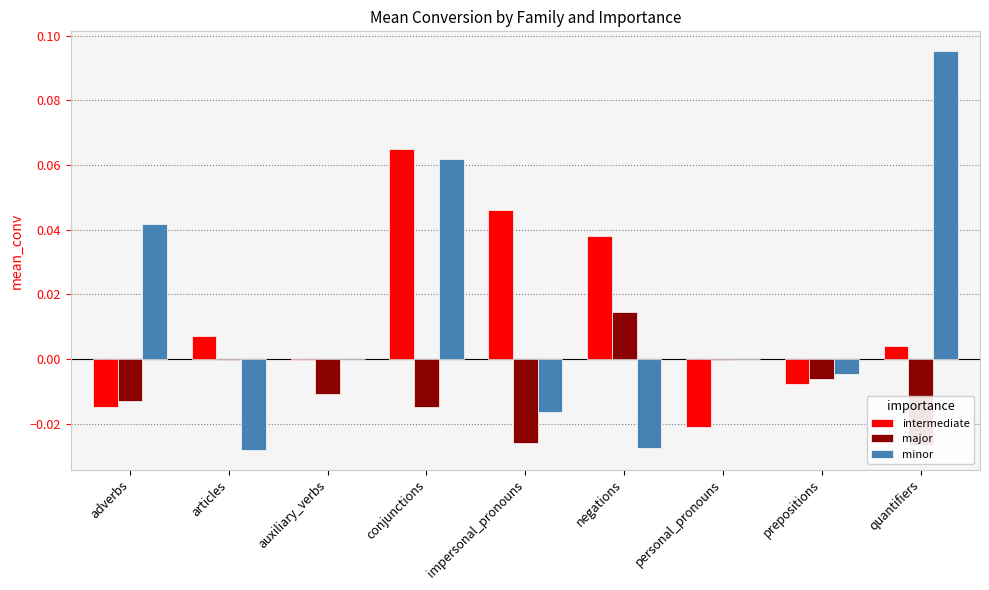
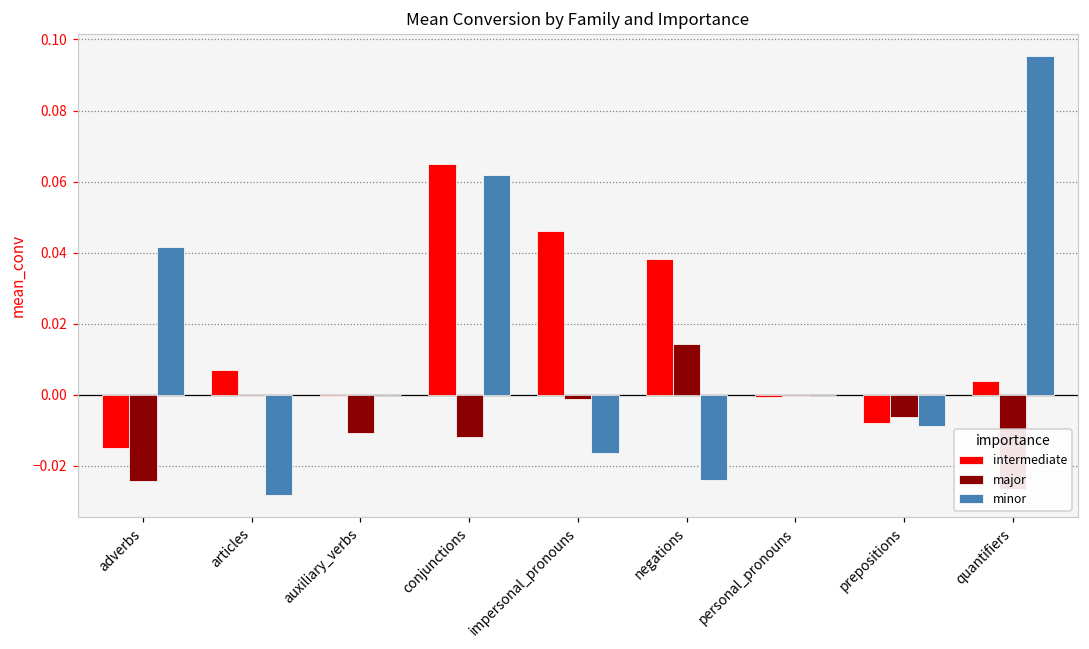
  {
    "intermediate": {
      "adverbs": -0.015,
      "articles": 0.007,
      "conjunctions": 0.065,
      "impersonal_pronouns": 0.046,
      "negations": 0.038,
-     "personal_pronouns": -0.021,
+     "personal_pronouns": -0.001,
      "prepositions": -0.008,
      "quantifiers": 0.004
    },
    "major": {
-     "adverbs": -0.013,
+     "adverbs": -0.024,
      "auxiliary_verbs": -0.011,
-     "conjunctions": -0.015,
-     "impersonal_pronouns": -0.026,
+     "conjunctions": -0.012,
+     "impersonal_pronouns": -0.001,
      "negations": 0.014,
      "prepositions": -0.006
    },
    "minor": {
      "adverbs": 0.042,
      "articles": -0.028,
      "auxiliary_verbs": 0.000,
      "conjunctions": 0.062,
      "impersonal_pronouns": -0.016,
-     "negations": -0.028,
+     "negations": -0.024,
      "personal_pronouns": 0.000,
-     "prepositions": -0.005,
+     "prepositions": -0.009,
      "quantifiers": 0.095
    }
  }
